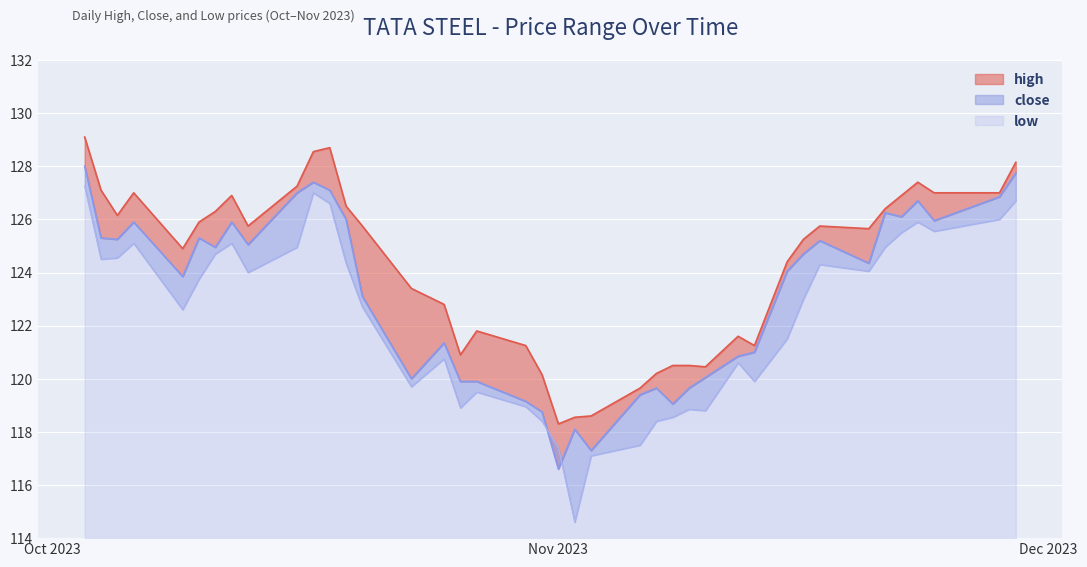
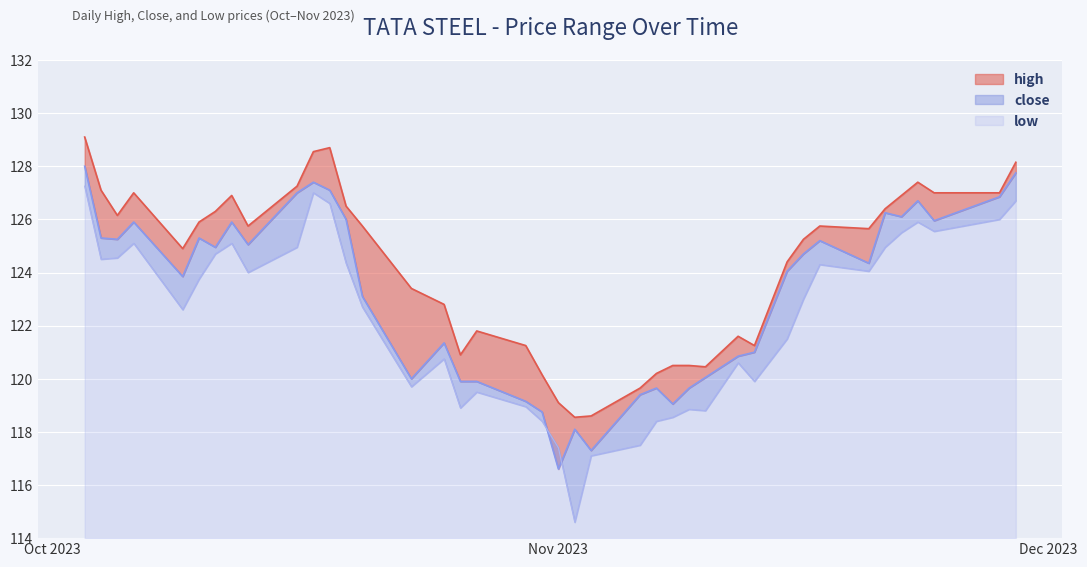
  {
    "high": {
-     "Nov 2023": 118.3
+     "Nov 2023": 119.1
    }
  }
